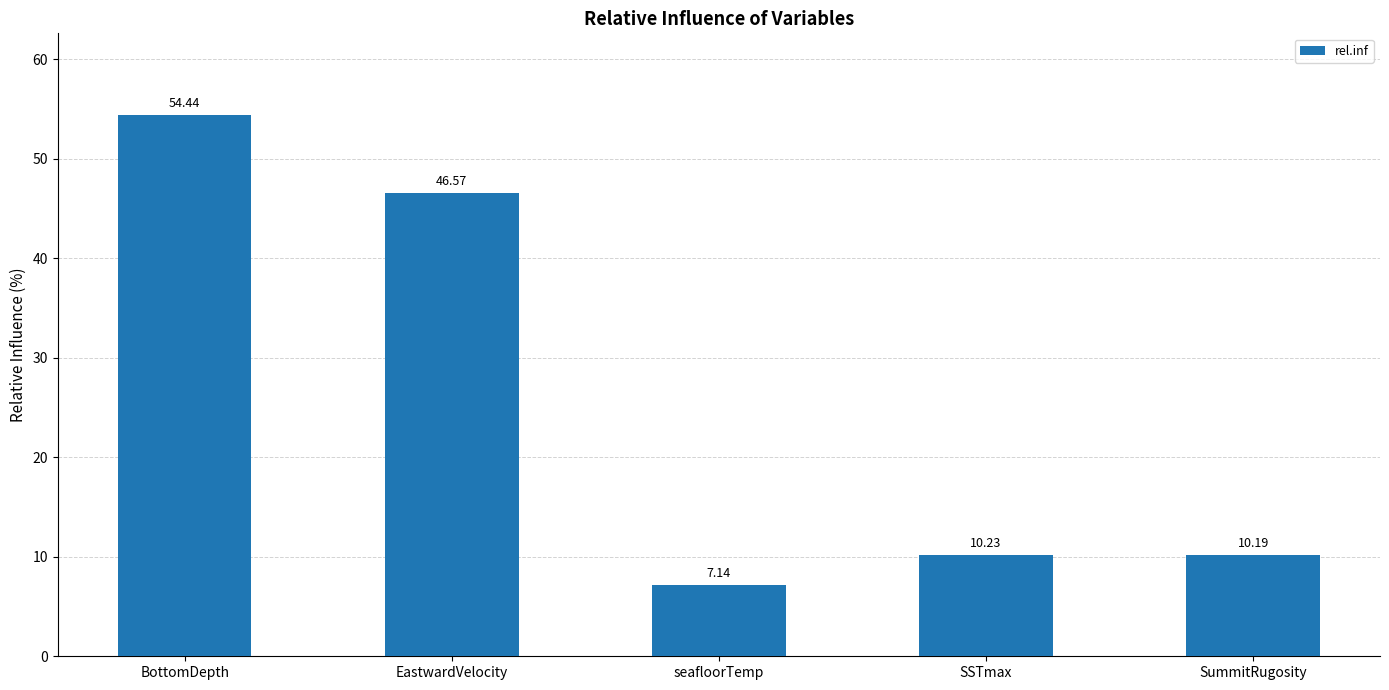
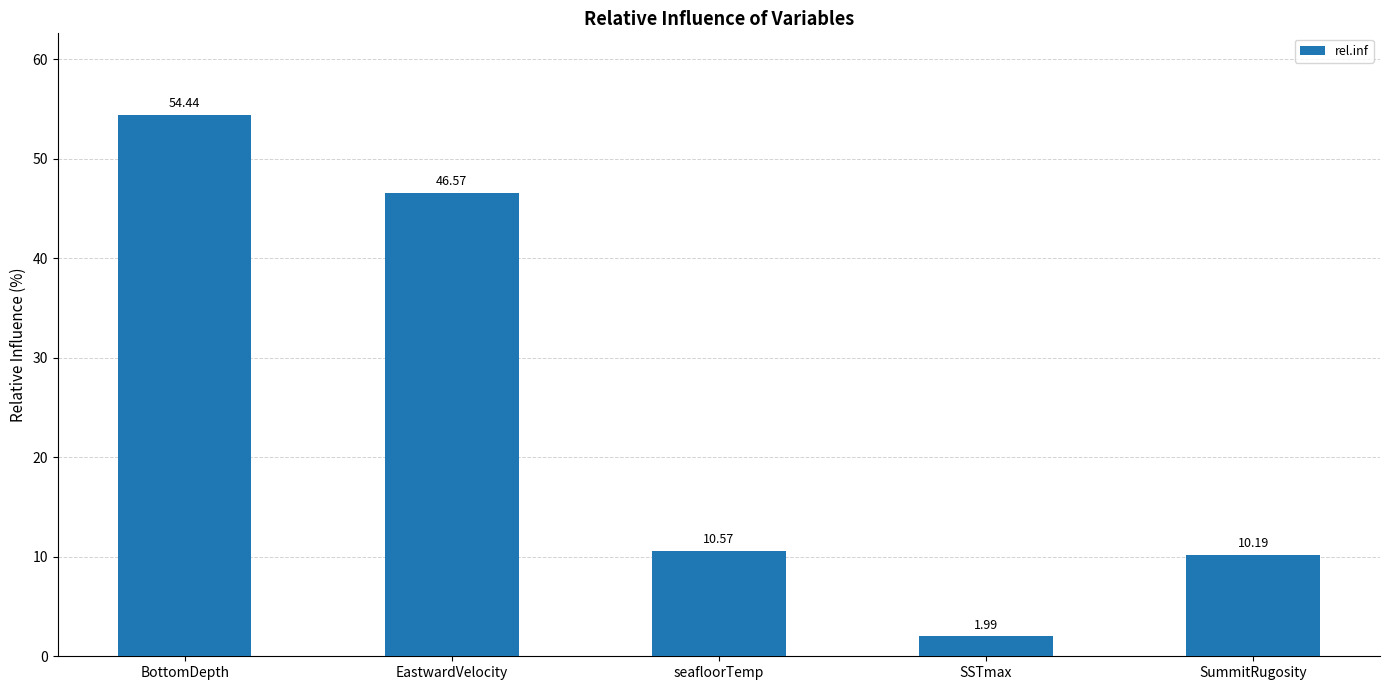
  {
    "BottomDepth": 54.44,
    "EastwardVelocity": 46.57,
-   "seafloorTemp": 7.14,
-   "SSTmax": 10.23,
+   "seafloorTemp": 10.57,
+   "SSTmax": 1.99,
    "SummitRugosity": 10.19
  }
